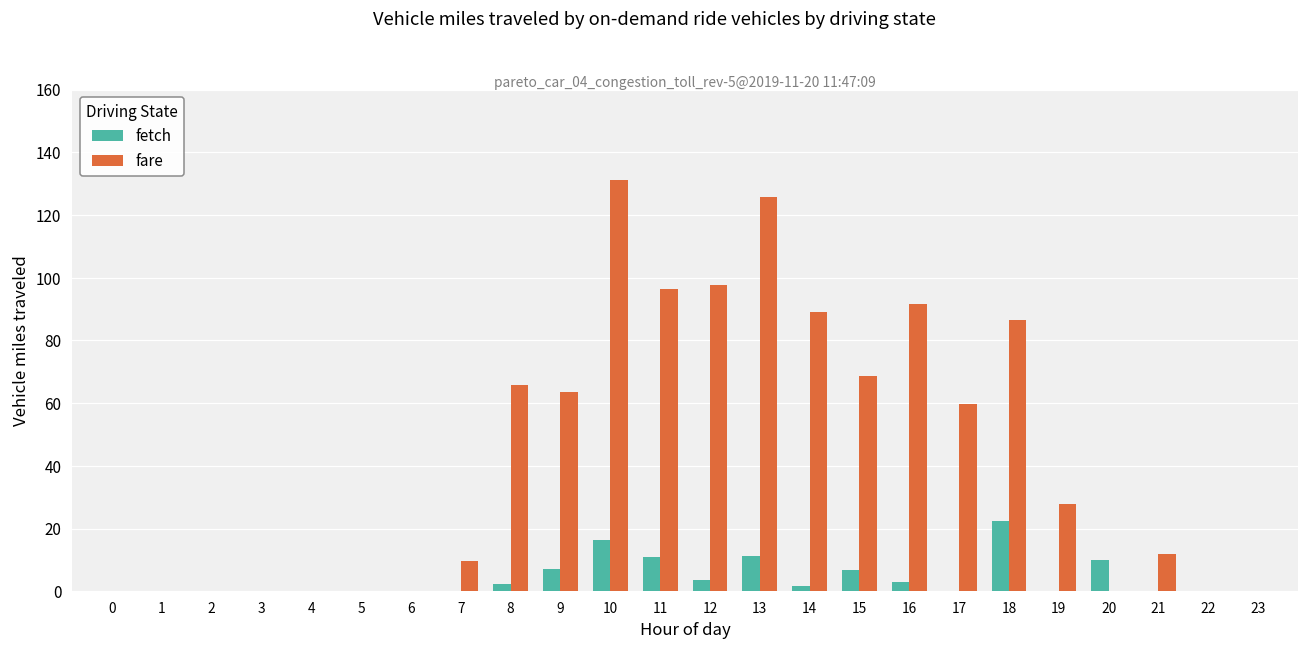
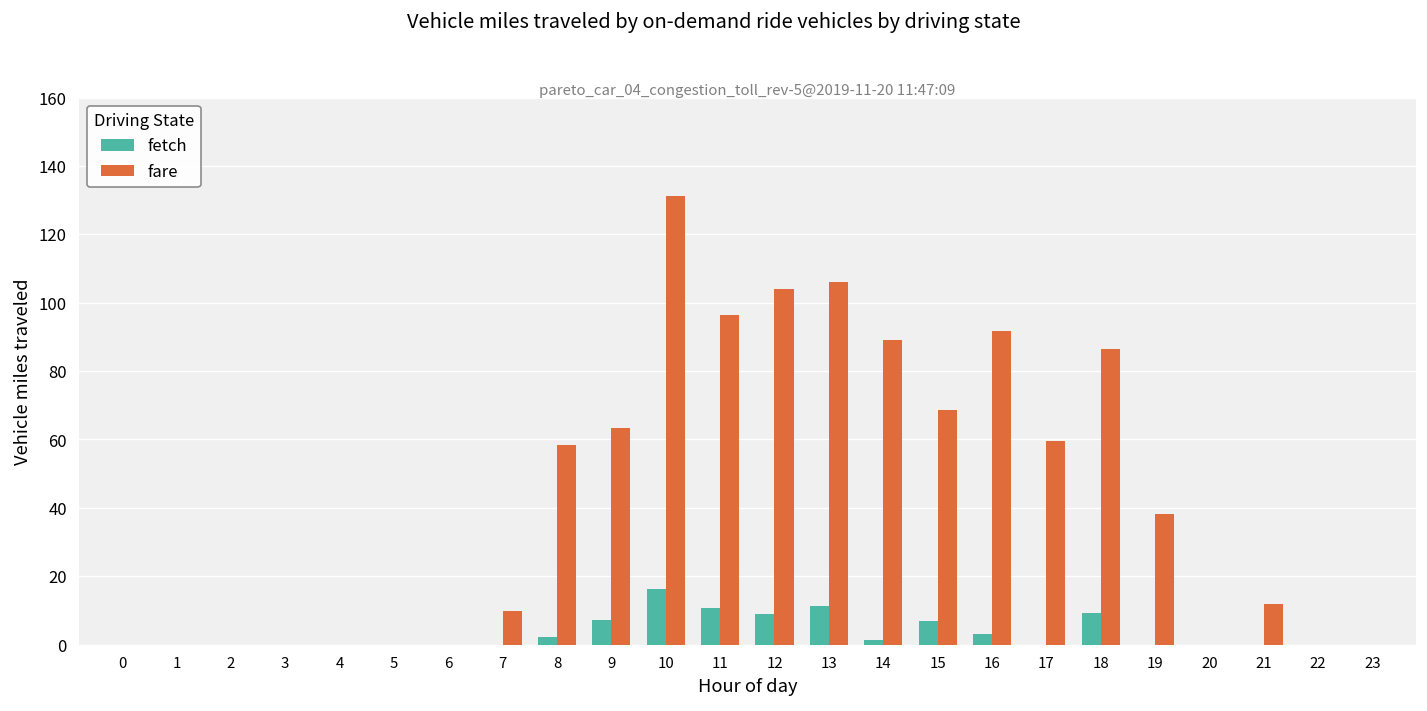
  {
    "fetch": {
      "0": 0,
      "1": 0,
      "2": 0,
      "3": 0,
      "4": 0,
      "5": 0,
      "6": 0,
      "7": 0,
      "8": 2,
      "9": 7,
      "10": 16,
      "11": 11,
-     "12": 4,
+     "12": 9,
      "13": 11,
      "14": 2,
      "15": 7,
      "16": 3,
      "17": 0,
-     "18": 22,
+     "18": 9,
      "19": 0,
-     "20": 10,
+     "20": 0,
      "21": 0,
      "22": 0,
      "23": 0
    },
    "fare": {
      "0": 0,
      "1": 0,
      "2": 0,
      "3": 0,
      "4": 0,
      "5": 0,
      "6": 0,
      "7": 10,
-     "8": 66,
+     "8": 59,
      "9": 63,
      "10": 131,
      "11": 96,
-     "12": 98,
-     "13": 126,
+     "12": 104,
+     "13": 106,
      "14": 89,
      "15": 69,
      "16": 92,
      "17": 60,
      "18": 86,
-     "19": 28,
+     "19": 38,
      "20": 0,
      "21": 12,
      "22": 0,
      "23": 0
    }
  }
